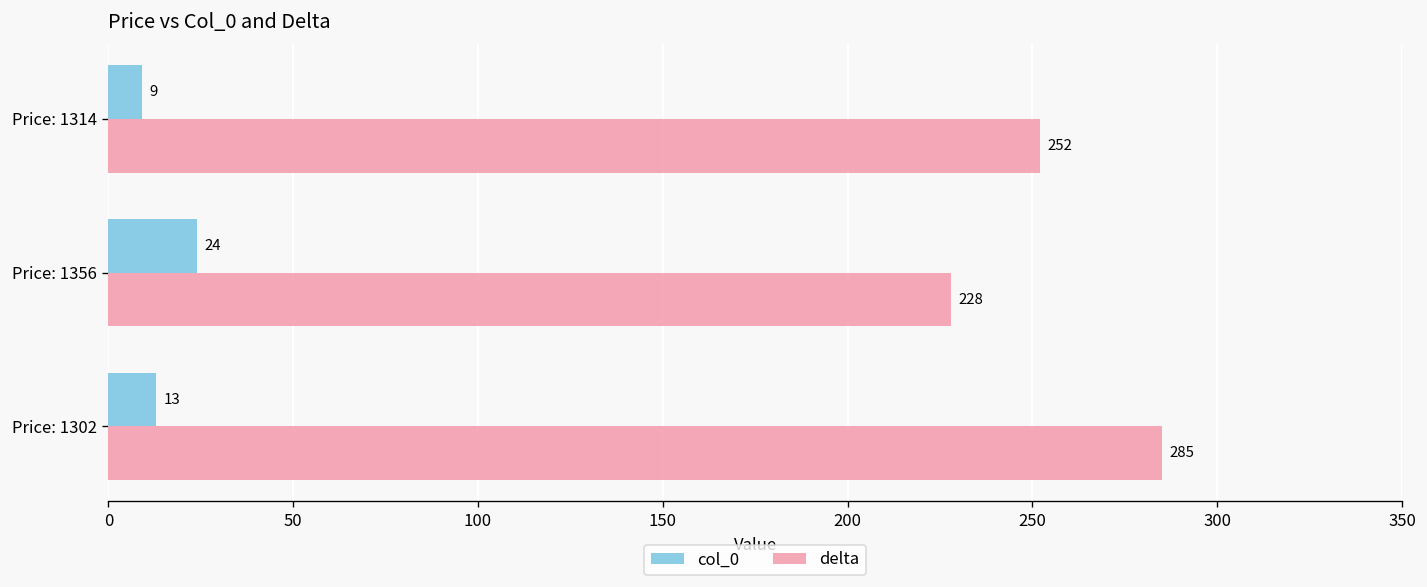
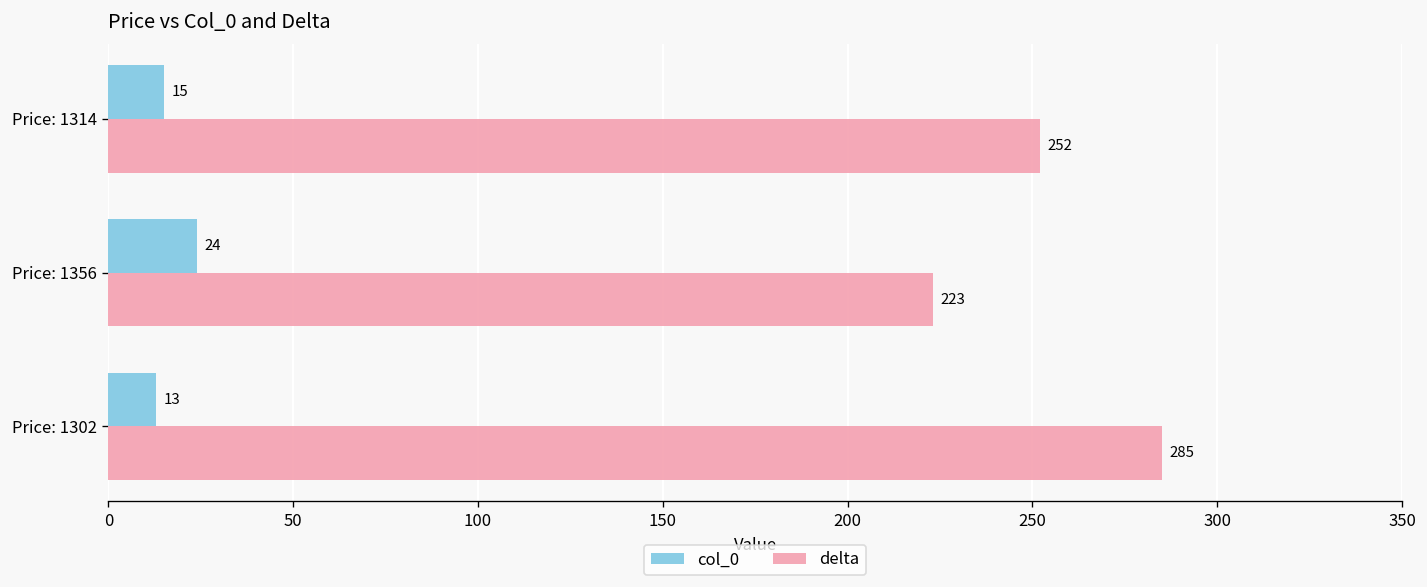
  {
    "col_0": {
-     "Price: 1314": 9,
+     "Price: 1314": 15,
      "Price: 1356": 24,
      "Price: 1302": 13
    },
    "delta": {
      "Price: 1314": 252,
-     "Price: 1356": 228,
+     "Price: 1356": 223,
      "Price: 1302": 285
    }
  }
